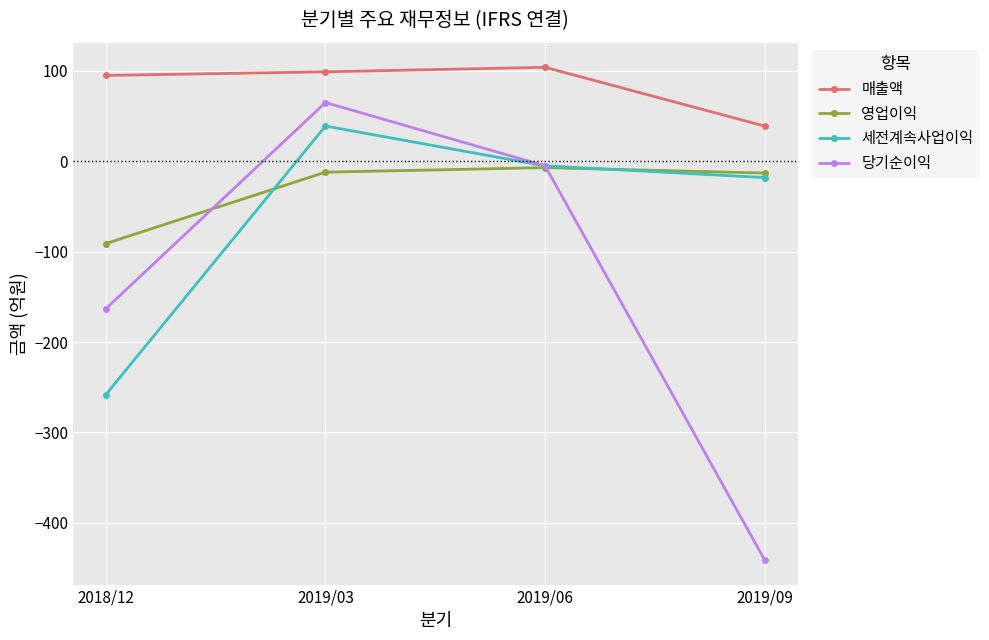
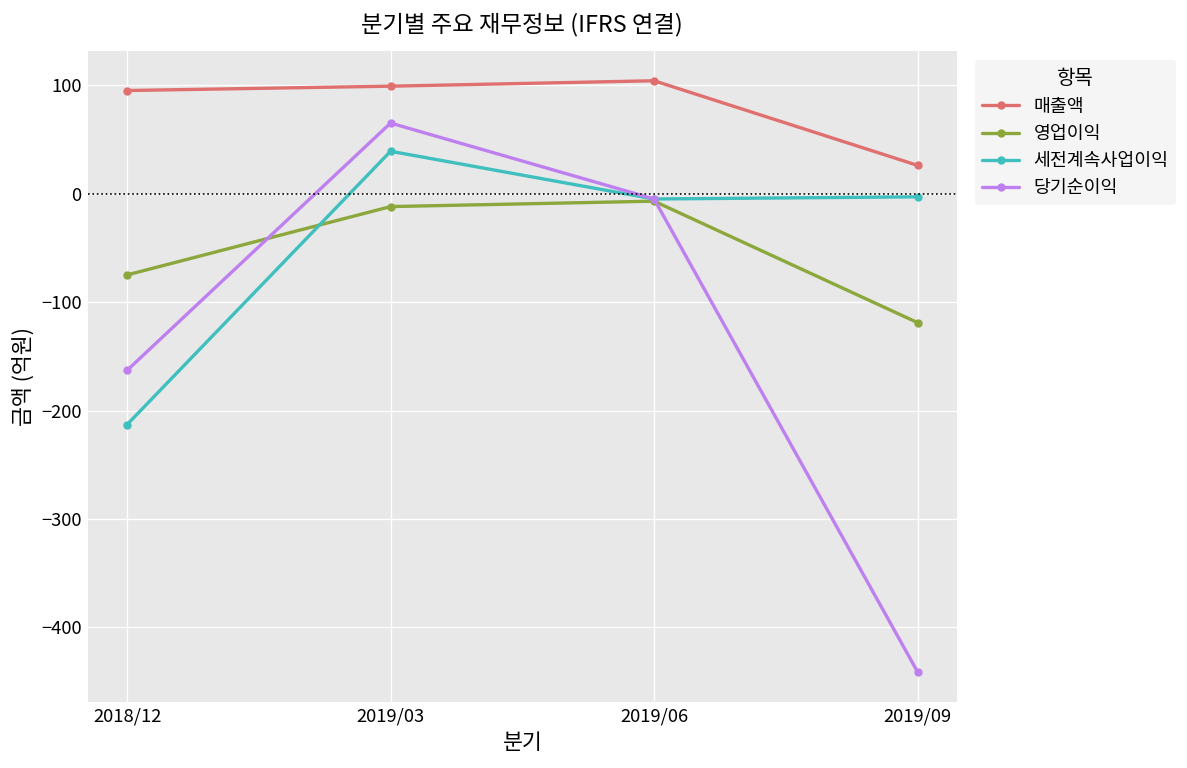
  {
    "매출액": {
      "2018/12": 100,
      "2019/03": 100,
      "2019/06": 100,
-     "2019/09": 40
+     "2019/09": 30
    },
    "영업이익": {
-     "2018/12": -90,
+     "2018/12": -80,
      "2019/03": -10,
-     "2019/09": -10
+     "2019/09": -120
    },
    "세전계속사업이익": {
-     "2018/12": -260,
+     "2018/12": -210,
      "2019/03": 40,
-     "2019/09": -20
+     "2019/09": 0
    },
    "당기순이익": {
      "2018/12": -160,
      "2019/03": 70,
      "2019/09": -440
    }
  }
